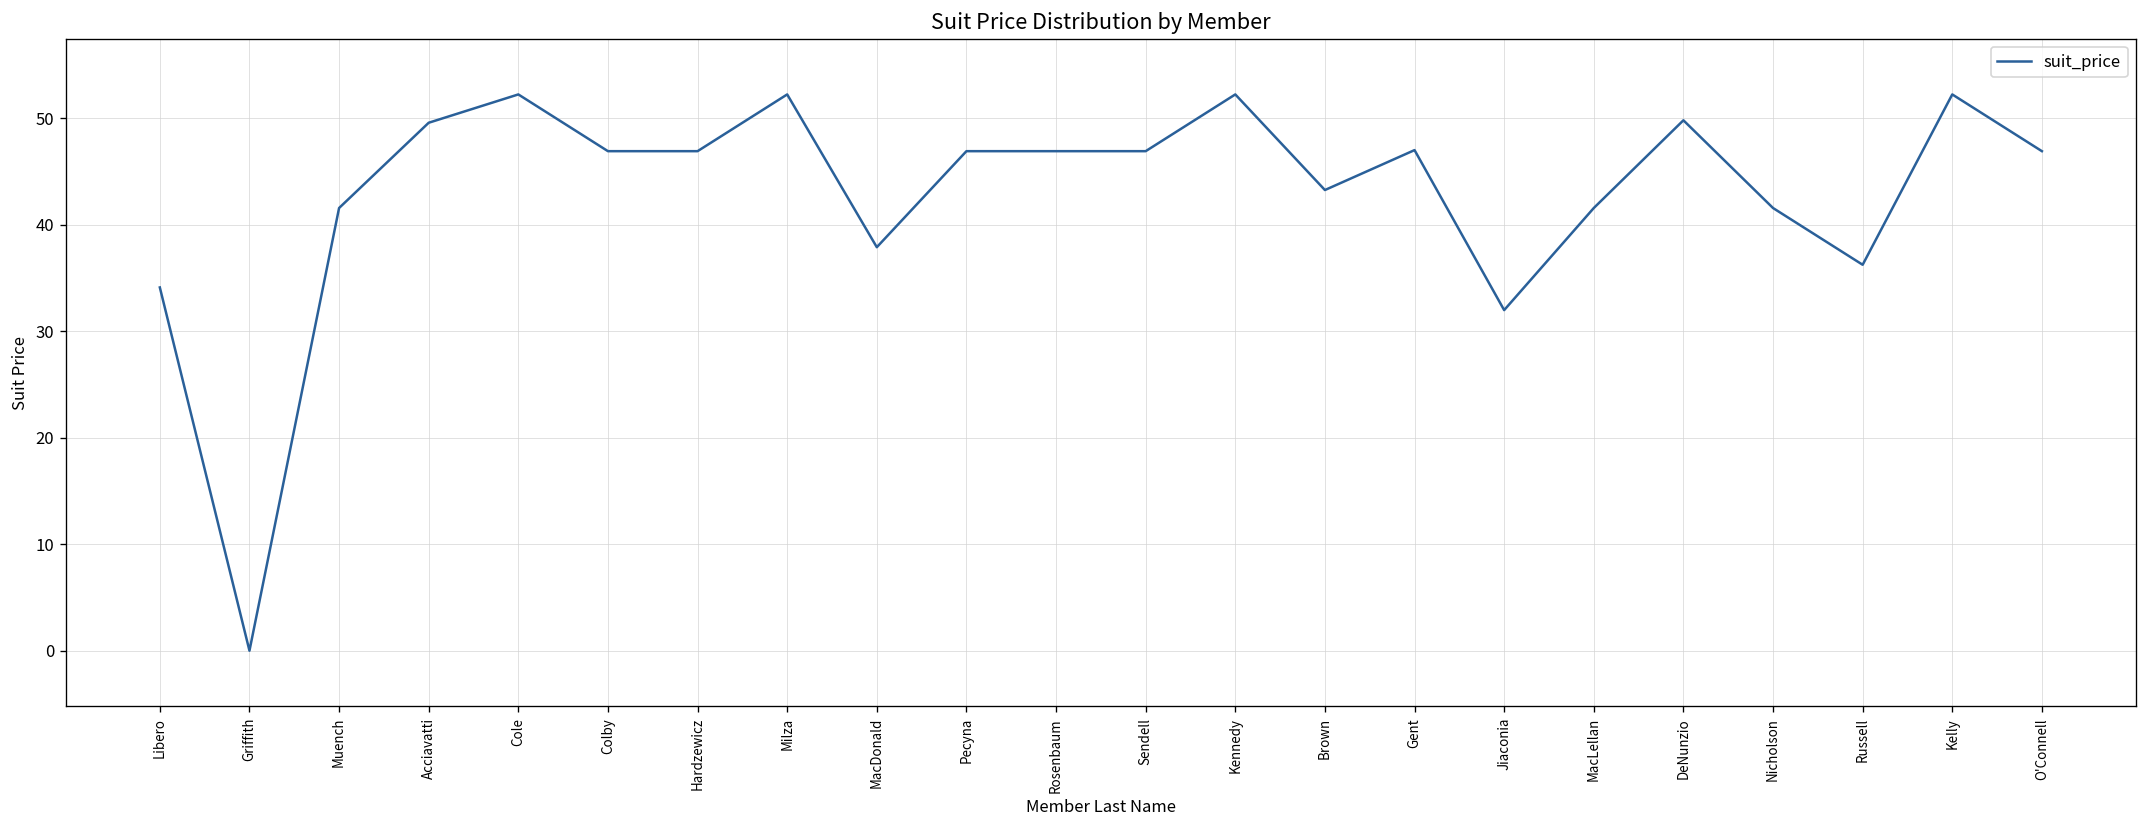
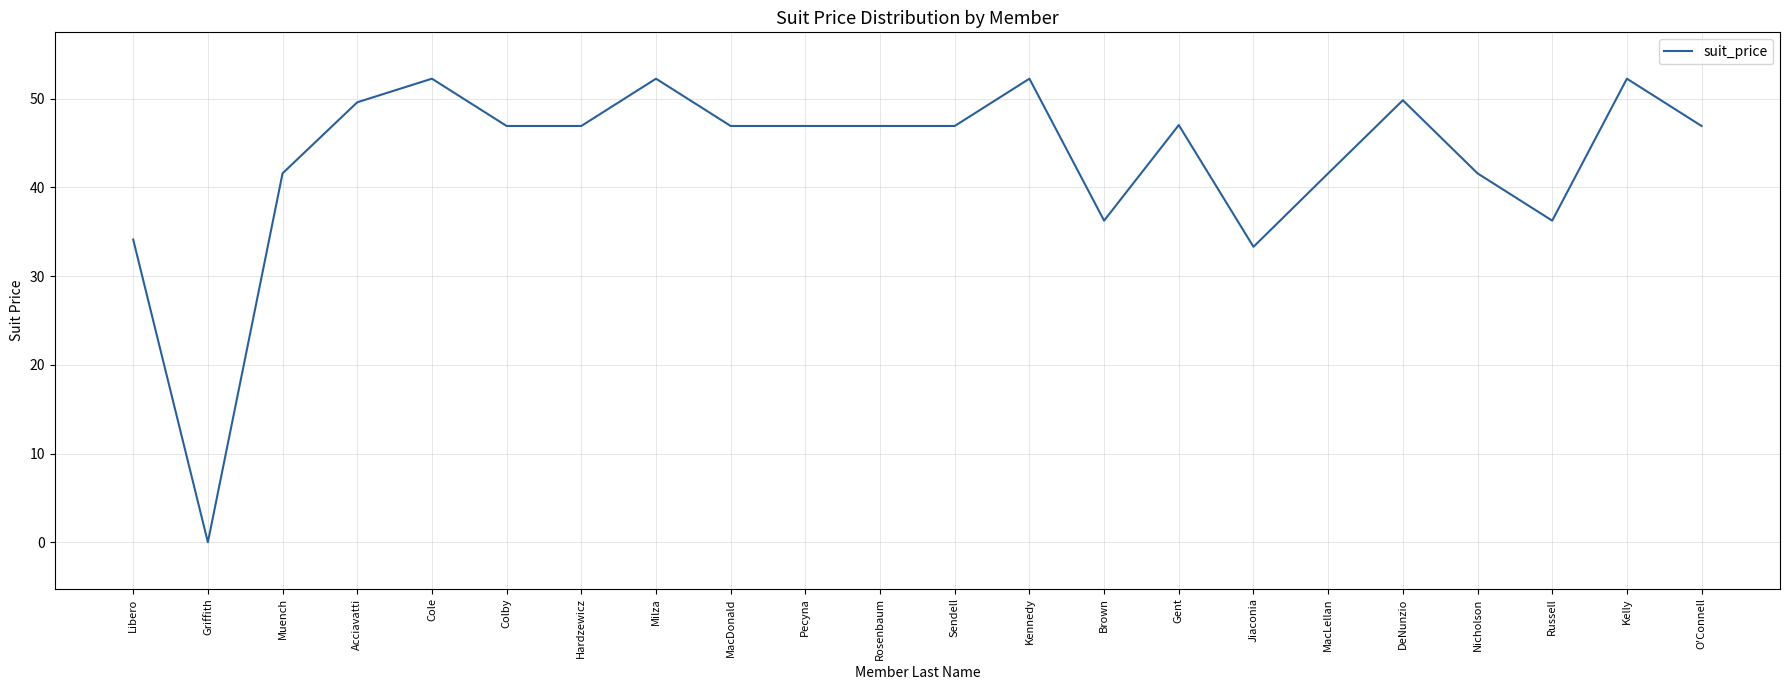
  {
    "Libero": 34,
    "Griffith": 0,
    "Muench": 42,
    "Acciavatti": 50,
    "Cole": 52,
    "Colby": 47,
    "Hardzewicz": 47,
    "Milza": 52,
-   "MacDonald": 38,
+   "MacDonald": 47,
    "Pecyna": 47,
    "Rosenbaum": 47,
    "Sendell": 47,
    "Kennedy": 52,
-   "Brown": 43,
+   "Brown": 36,
    "Gent": 47,
-   "Jiaconia": 32,
+   "Jiaconia": 33,
    "MacLellan": 42,
    "DeNunzio": 50,
    "Nicholson": 42,
    "Russell": 36,
    "Kelly": 52,
    "O'Connell": 47
  }
